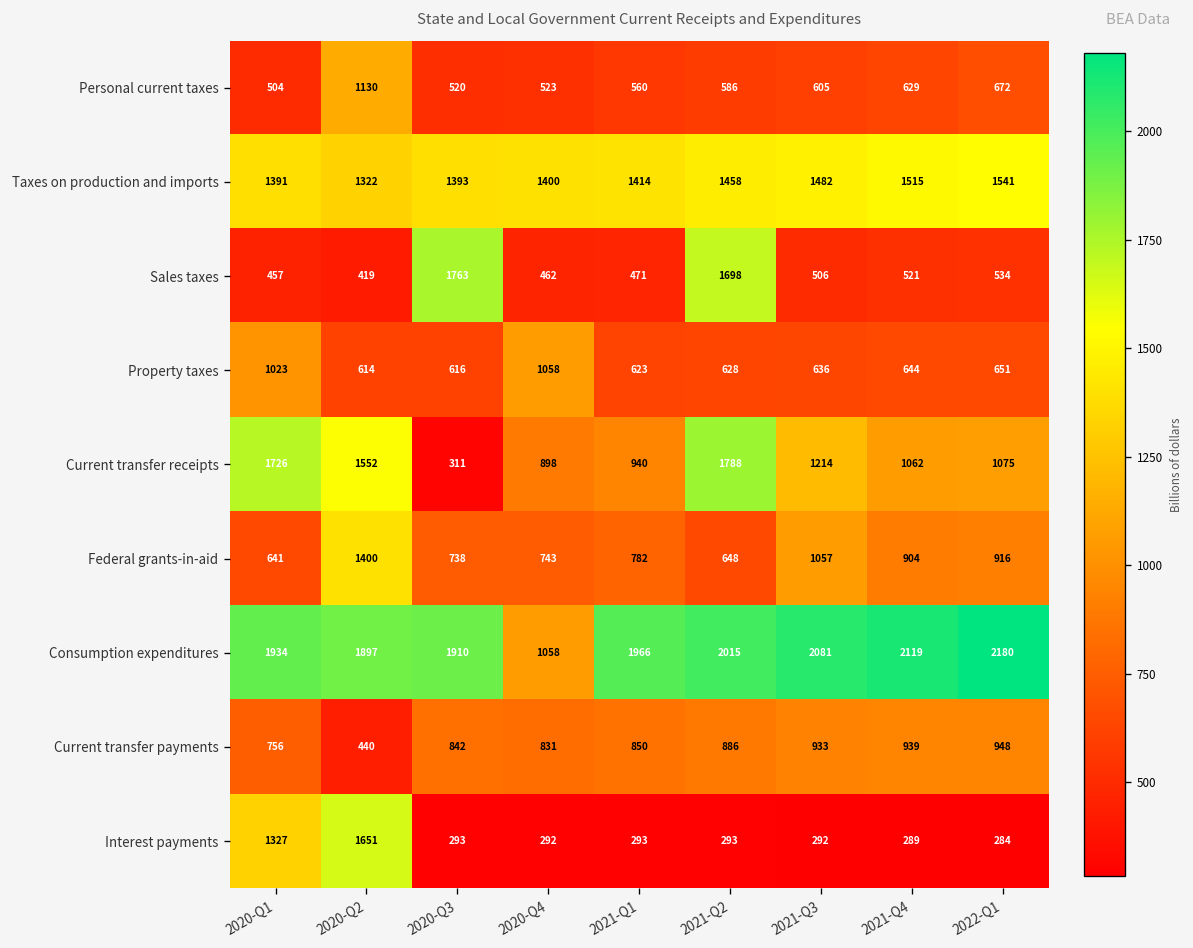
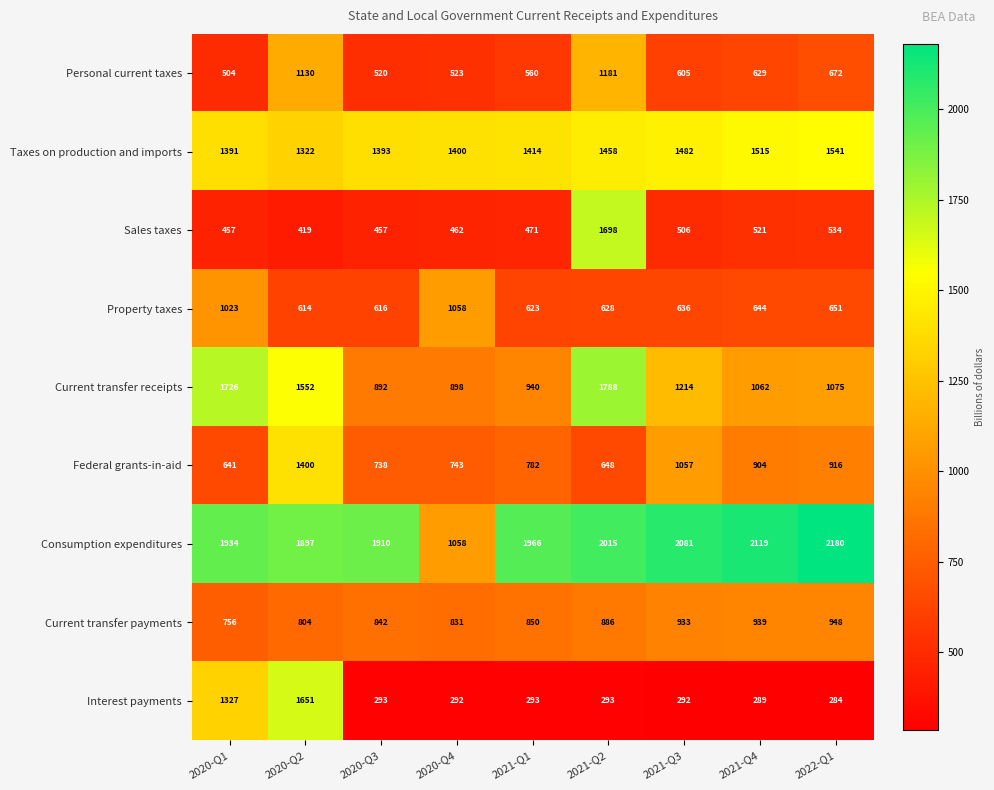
  {
    "Personal current taxes": {
      "2020-Q1": 504,
      "2020-Q2": 1130,
      "2020-Q3": 520,
      "2020-Q4": 523,
      "2021-Q1": 560,
-     "2021-Q2": 586,
+     "2021-Q2": 1181,
      "2021-Q3": 605,
      "2021-Q4": 629,
      "2022-Q1": 672
    },
    "Taxes on production and imports": {
      "2020-Q1": 1391,
      "2020-Q2": 1322,
      "2020-Q3": 1393,
      "2020-Q4": 1400,
      "2021-Q1": 1414,
      "2021-Q2": 1458,
      "2021-Q3": 1482,
      "2021-Q4": 1515,
      "2022-Q1": 1541
    },
    "Sales taxes": {
      "2020-Q1": 457,
      "2020-Q2": 419,
-     "2020-Q3": 1763,
+     "2020-Q3": 457,
      "2020-Q4": 462,
      "2021-Q1": 471,
      "2021-Q2": 1698,
      "2021-Q3": 506,
      "2021-Q4": 521,
      "2022-Q1": 534
    },
    "Property taxes": {
      "2020-Q1": 1023,
      "2020-Q2": 614,
      "2020-Q3": 616,
      "2020-Q4": 1058,
      "2021-Q1": 623,
      "2021-Q2": 628,
      "2021-Q3": 636,
      "2021-Q4": 644,
      "2022-Q1": 651
    },
    "Current transfer receipts": {
      "2020-Q1": 1726,
      "2020-Q2": 1552,
-     "2020-Q3": 311,
+     "2020-Q3": 892,
      "2020-Q4": 898,
      "2021-Q1": 940,
      "2021-Q2": 1788,
      "2021-Q3": 1214,
      "2021-Q4": 1062,
      "2022-Q1": 1075
    },
    "Federal grants-in-aid": {
      "2020-Q1": 641,
      "2020-Q2": 1400,
      "2020-Q3": 738,
      "2020-Q4": 743,
      "2021-Q1": 782,
      "2021-Q2": 648,
      "2021-Q3": 1057,
      "2021-Q4": 904,
      "2022-Q1": 916
    },
    "Consumption expenditures": {
      "2020-Q1": 1934,
      "2020-Q2": 1897,
      "2020-Q3": 1910,
      "2020-Q4": 1058,
      "2021-Q1": 1966,
      "2021-Q2": 2015,
      "2021-Q3": 2081,
      "2021-Q4": 2119,
      "2022-Q1": 2180
    },
    "Current transfer payments": {
      "2020-Q1": 756,
-     "2020-Q2": 440,
+     "2020-Q2": 804,
      "2020-Q3": 842,
      "2020-Q4": 831,
      "2021-Q1": 850,
      "2021-Q2": 886,
      "2021-Q3": 933,
      "2021-Q4": 939,
      "2022-Q1": 948
    },
    "Interest payments": {
      "2020-Q1": 1327,
      "2020-Q2": 1651,
      "2020-Q3": 293,
      "2020-Q4": 292,
      "2021-Q1": 293,
      "2021-Q2": 293,
      "2021-Q3": 292,
      "2021-Q4": 289,
      "2022-Q1": 284
    }
  }
